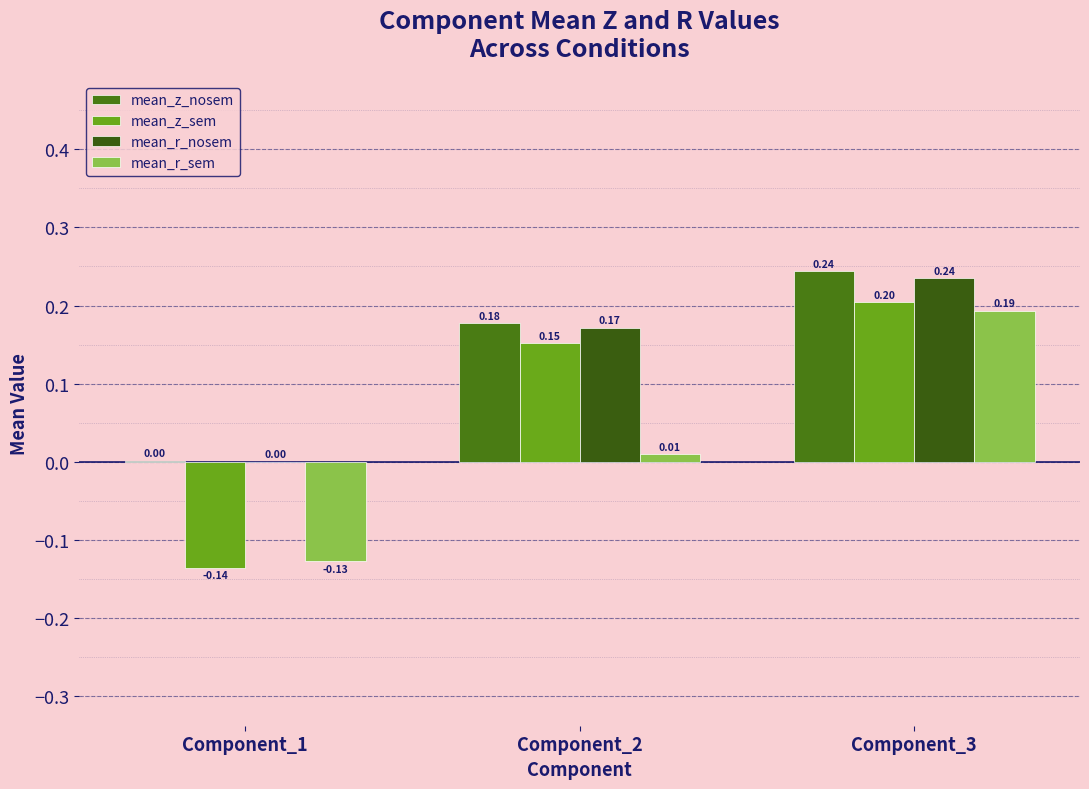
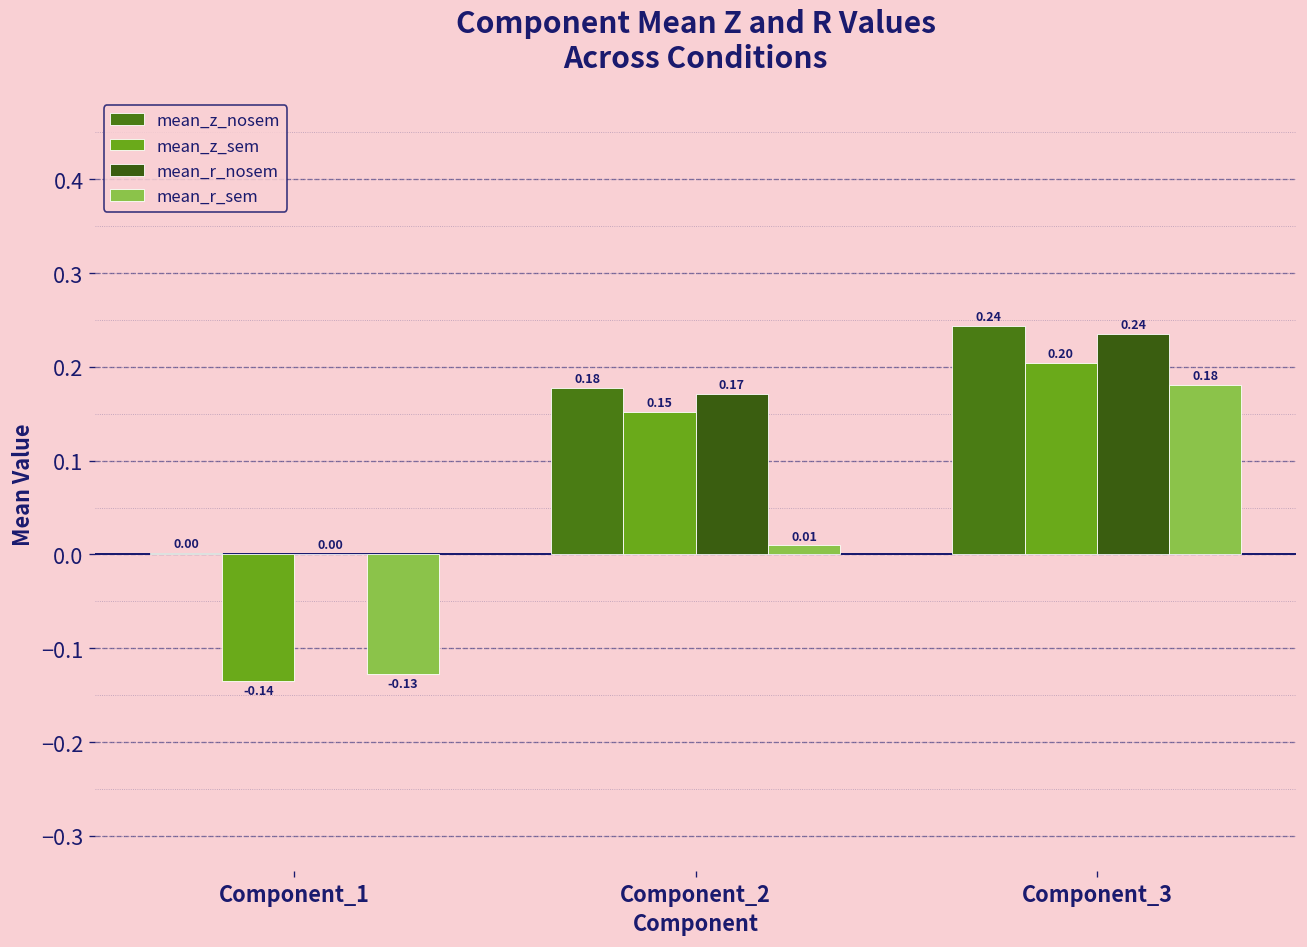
  {
    "mean_r_sem": {
      "Component_1": -0.13,
      "Component_2": 0.01,
-     "Component_3": 0.19
+     "Component_3": 0.18
    }
  }
